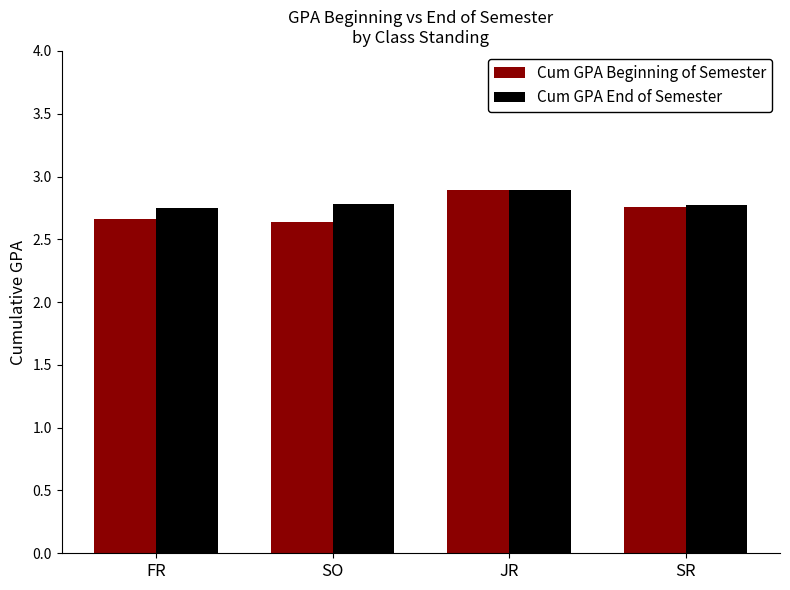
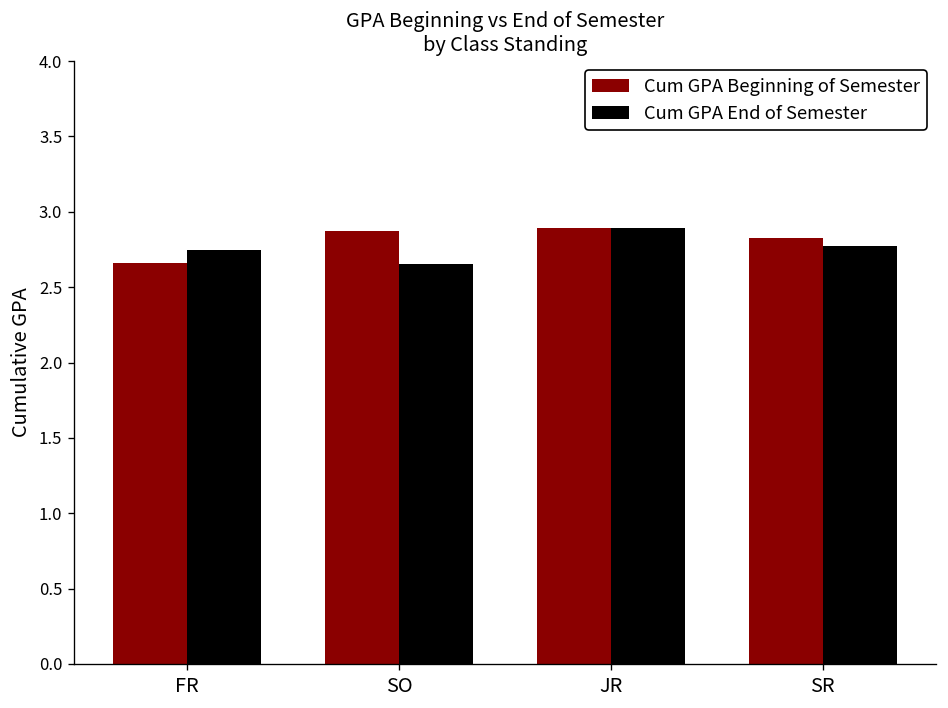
  {
    "Cum GPA Beginning of Semester": {
      "FR": 2.66,
-     "SO": 2.63,
+     "SO": 2.87,
      "JR": 2.89,
-     "SR": 2.76
+     "SR": 2.82
    },
    "Cum GPA End of Semester": {
      "FR": 2.75,
-     "SO": 2.78,
+     "SO": 2.66,
      "JR": 2.89,
      "SR": 2.77
    }
  }
